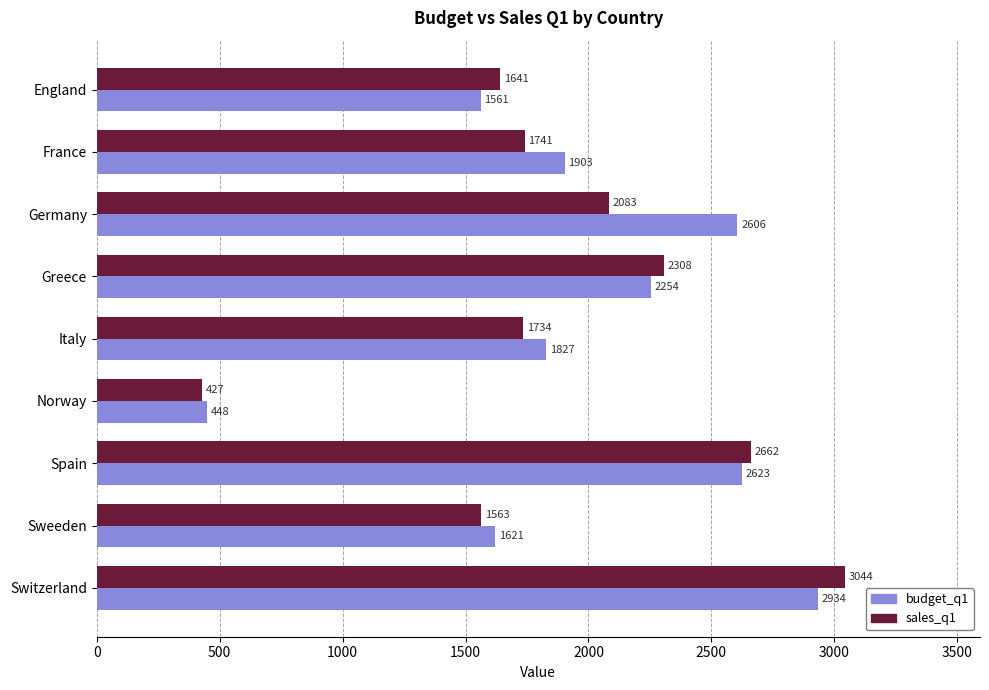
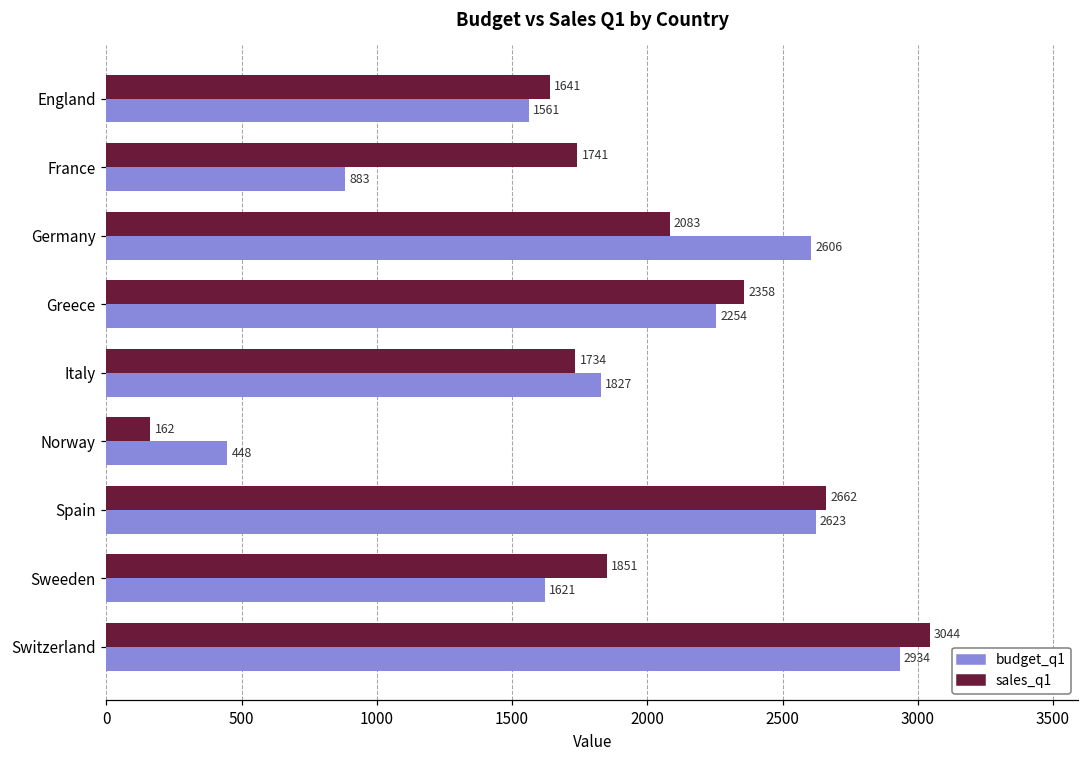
  {
    "budget_q1": {
      "England": 1561,
-     "France": 1903,
+     "France": 883,
      "Germany": 2606,
      "Greece": 2254,
      "Italy": 1827,
      "Norway": 448,
      "Spain": 2623,
      "Sweeden": 1621,
      "Switzerland": 2934
    },
    "sales_q1": {
      "England": 1641,
      "France": 1741,
      "Germany": 2083,
-     "Greece": 2308,
+     "Greece": 2358,
      "Italy": 1734,
-     "Norway": 427,
+     "Norway": 162,
      "Spain": 2662,
-     "Sweeden": 1563,
+     "Sweeden": 1851,
      "Switzerland": 3044
    }
  }
